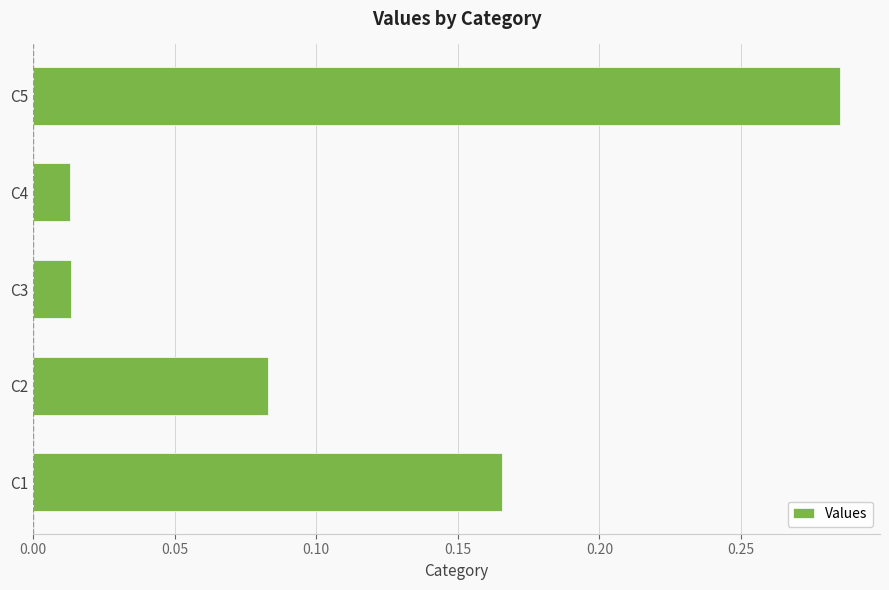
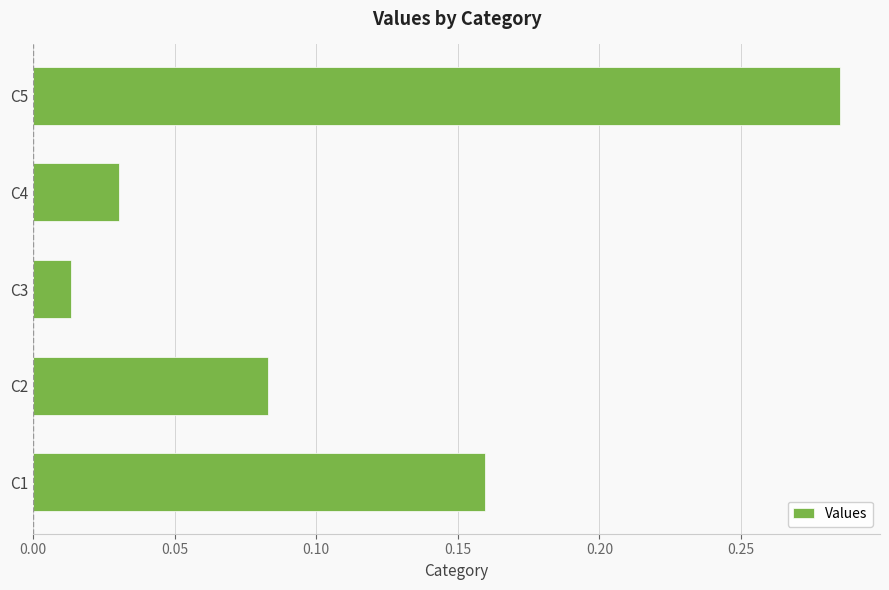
  {
    "C5": 0.285,
-   "C4": 0.013,
+   "C4": 0.030,
    "C3": 0.014,
    "C2": 0.083,
-   "C1": 0.166
+   "C1": 0.160
  }
